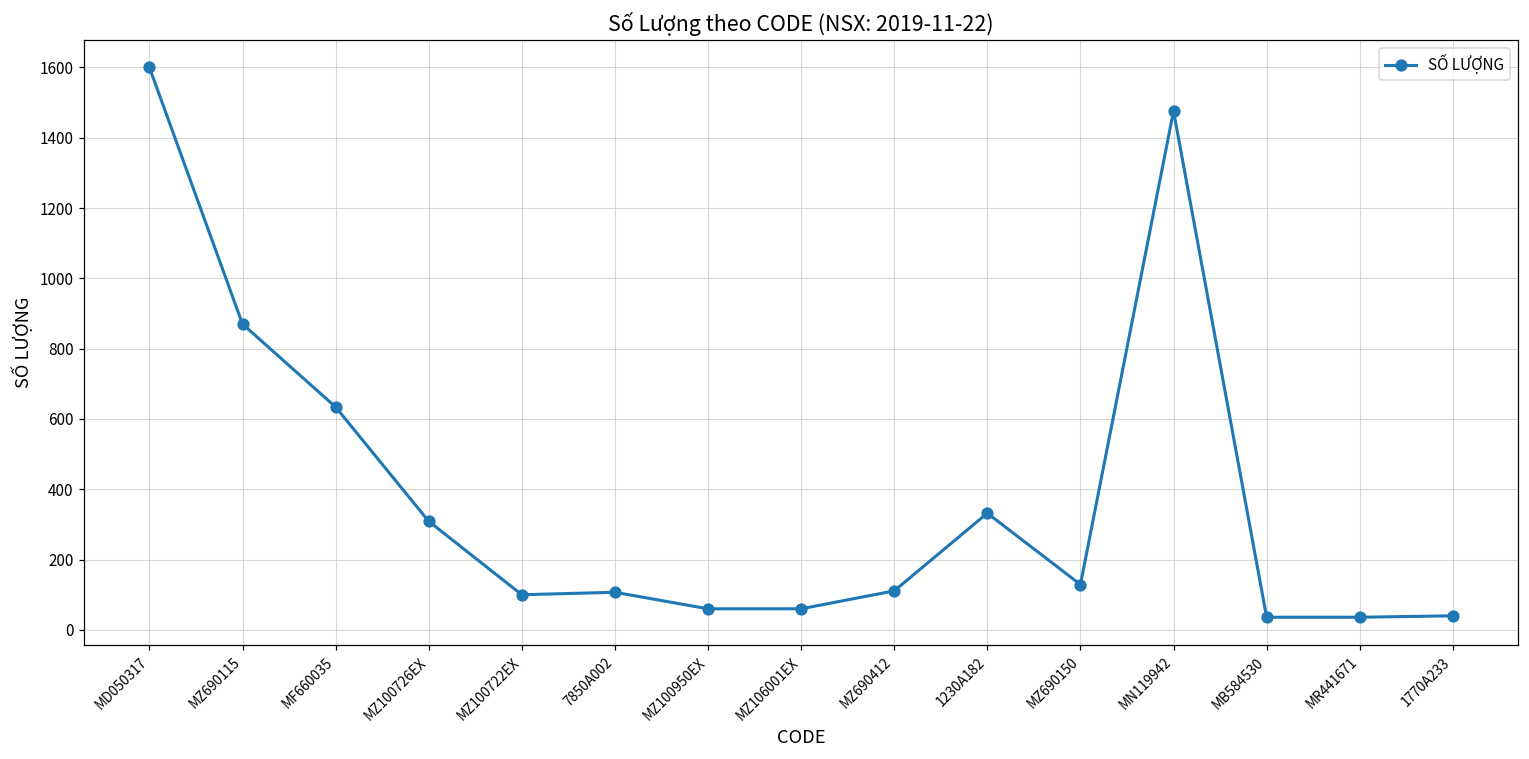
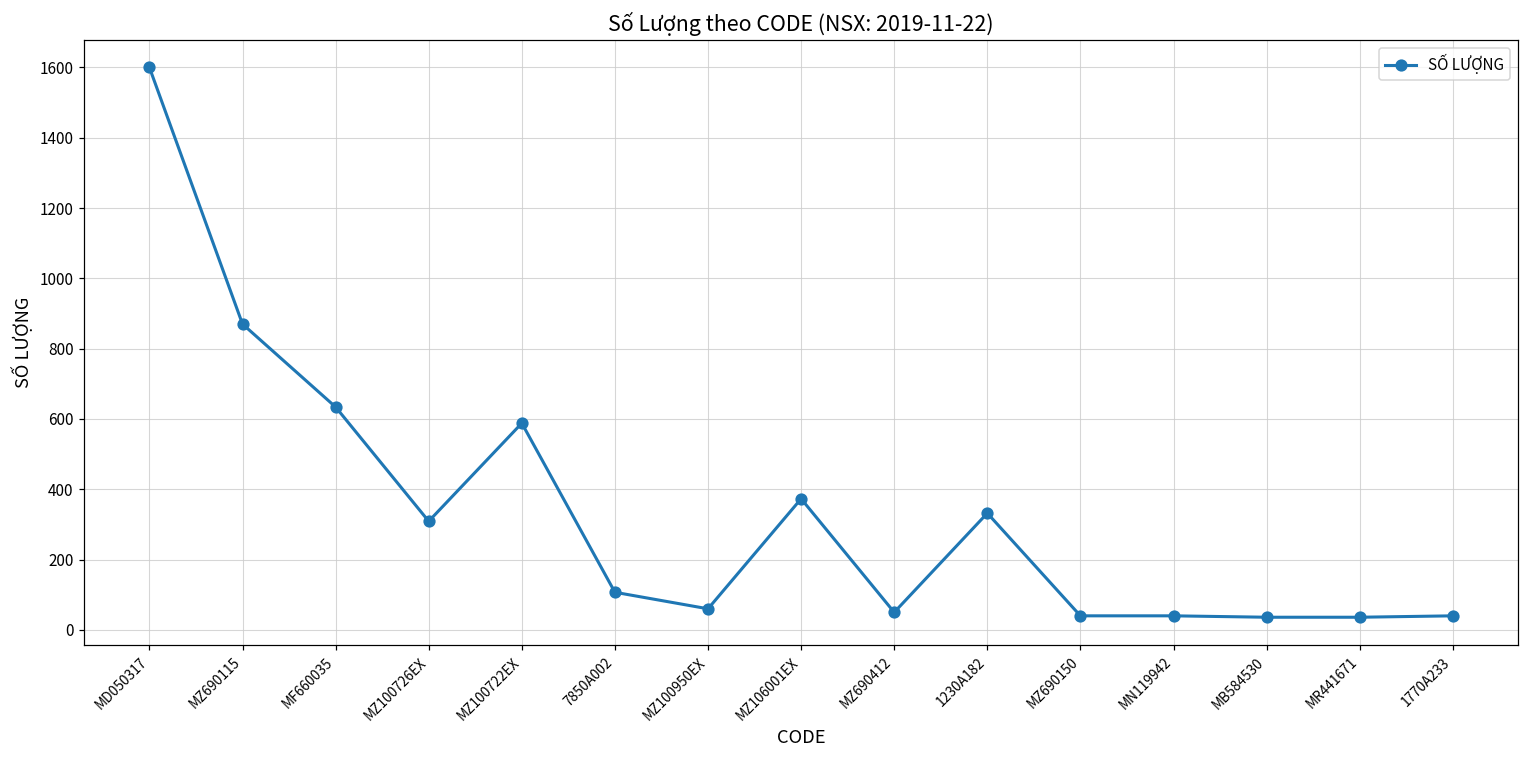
  {
    "MD050317": 1600,
    "MZ690115": 870,
    "MF660035": 630,
    "MZ100726EX": 310,
-   "MZ100722EX": 100,
+   "MZ100722EX": 590,
    "7850A002": 110,
    "MZ100950EX": 60,
-   "MZ106001EX": 60,
-   "MZ690412": 110,
+   "MZ106001EX": 370,
+   "MZ690412": 50,
    "1230A182": 330,
-   "MZ690150": 130,
-   "MN119942": 1480,
+   "MZ690150": 40,
+   "MN119942": 40,
    "MB584530": 40,
    "MR441671": 40,
    "1770A233": 40
  }
